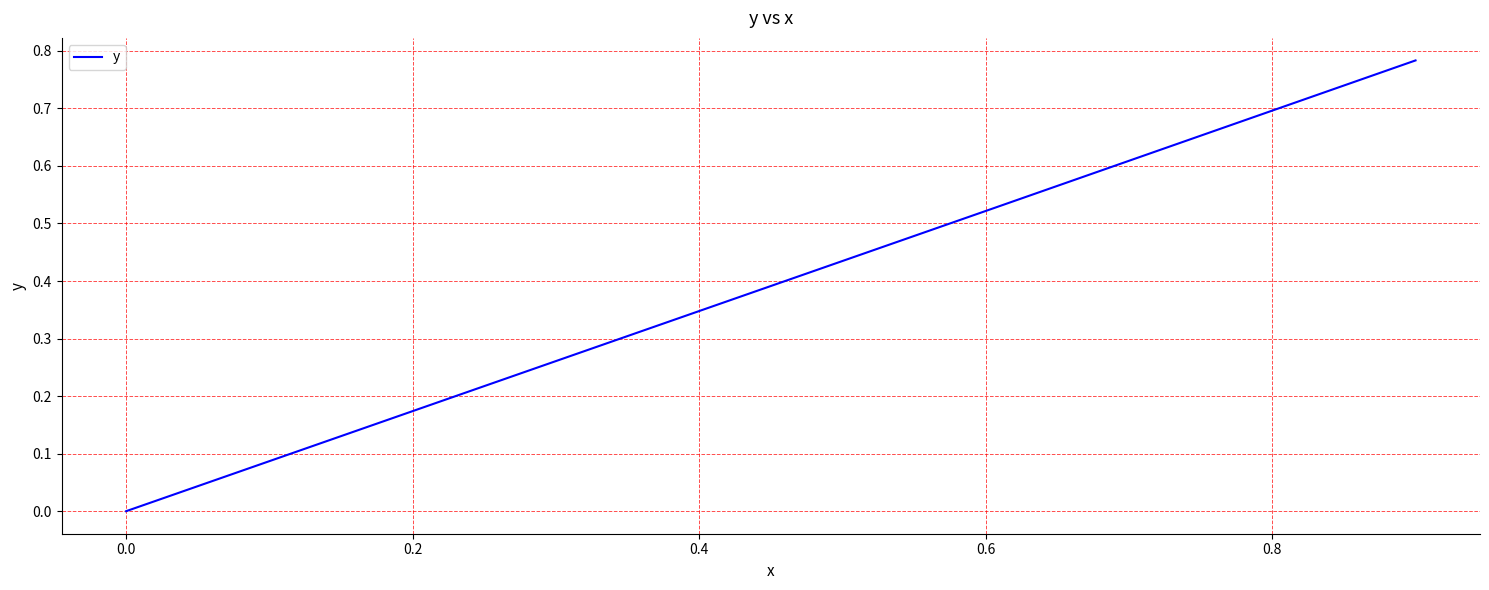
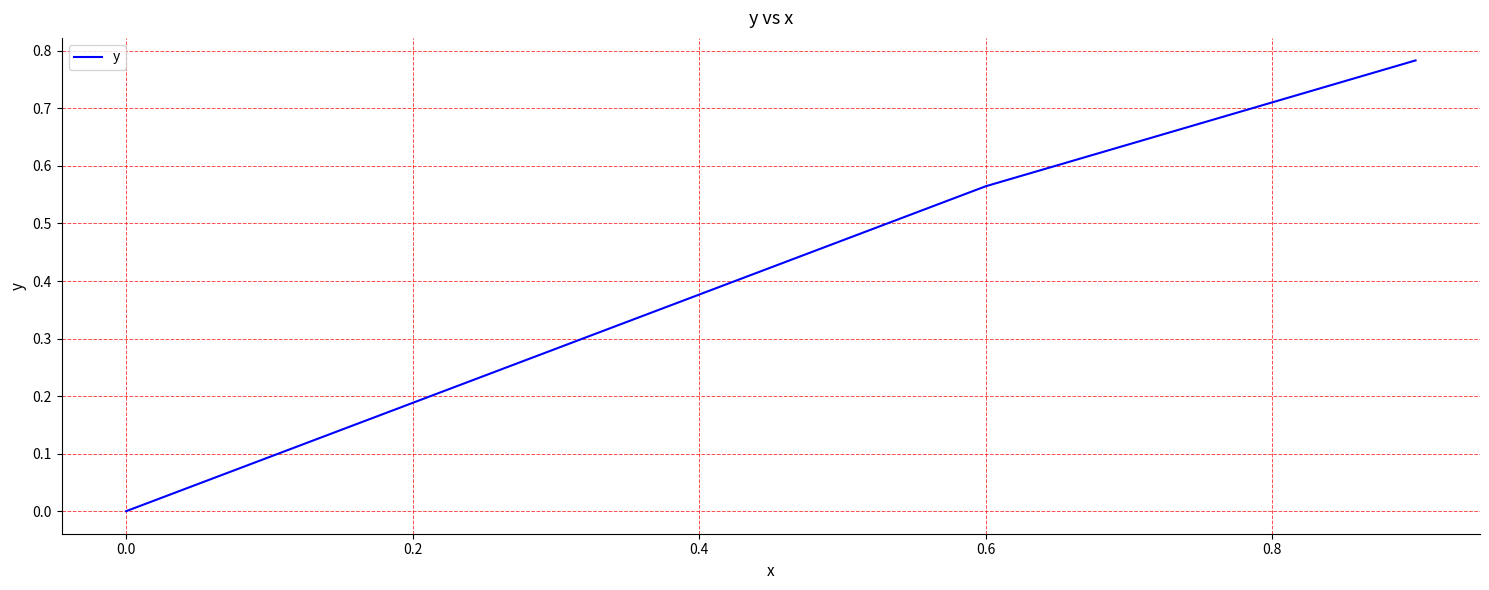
  {
    "0.0": 0.00,
-   "0.6": 0.52
+   "0.6": 0.56
  }
